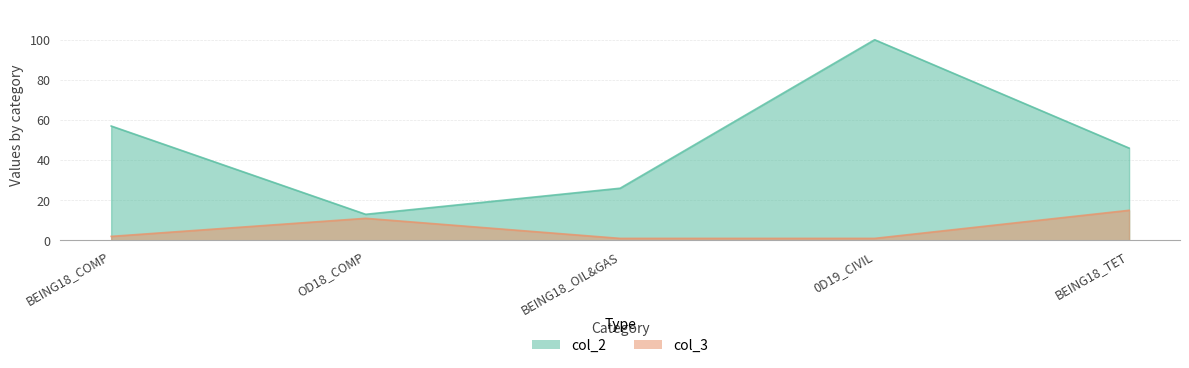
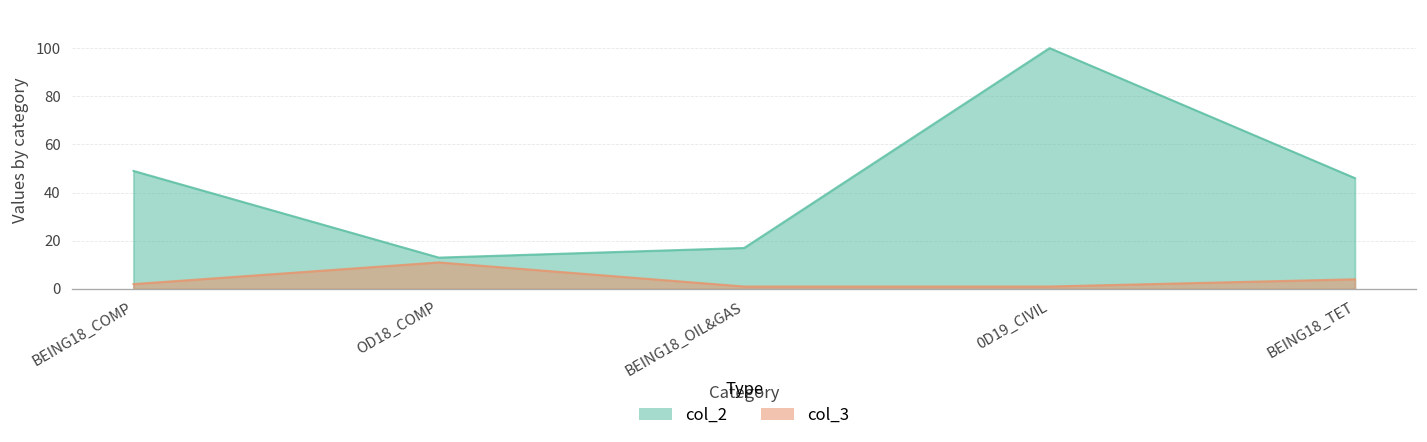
  {
    "col_2": {
-     "BEING18_COMP": 57,
+     "BEING18_COMP": 49,
      "OD18_COMP": 13,
-     "BEING18_OIL&GAS": 26,
+     "BEING18_OIL&GAS": 17,
      "0D19_CIVIL": 100,
      "BEING18_TET": 46
    },
    "col_3": {
      "BEING18_COMP": 2,
      "OD18_COMP": 11,
      "BEING18_OIL&GAS": 1,
      "0D19_CIVIL": 1,
-     "BEING18_TET": 15
+     "BEING18_TET": 4
    }
  }
